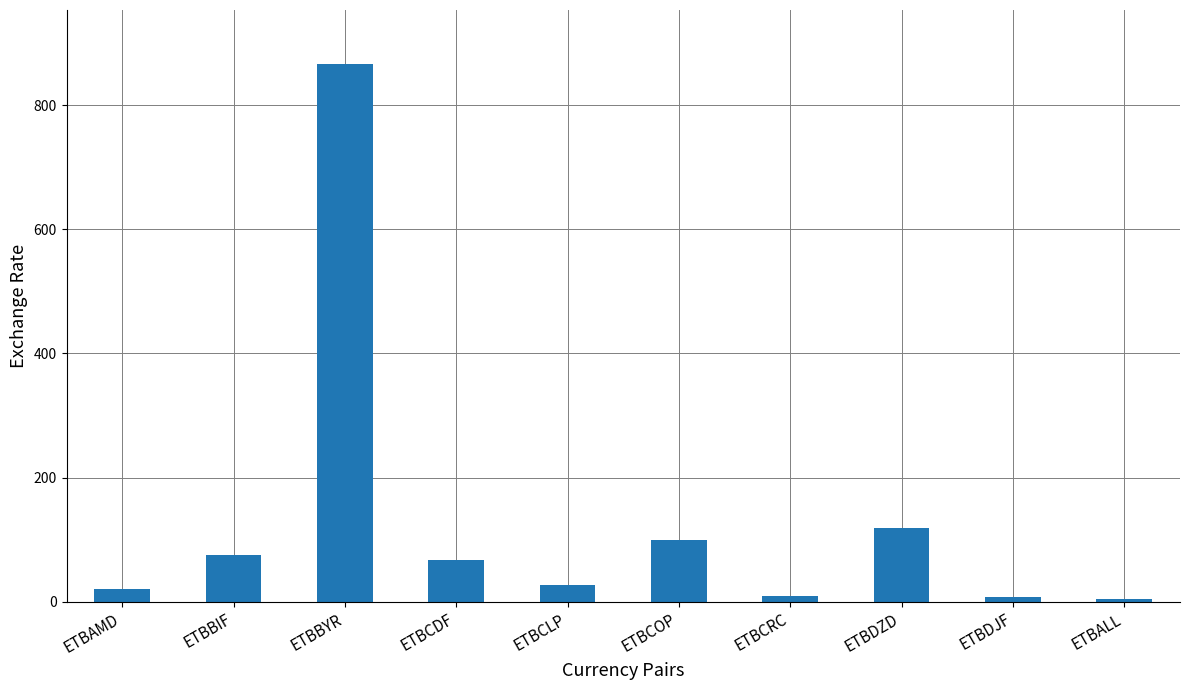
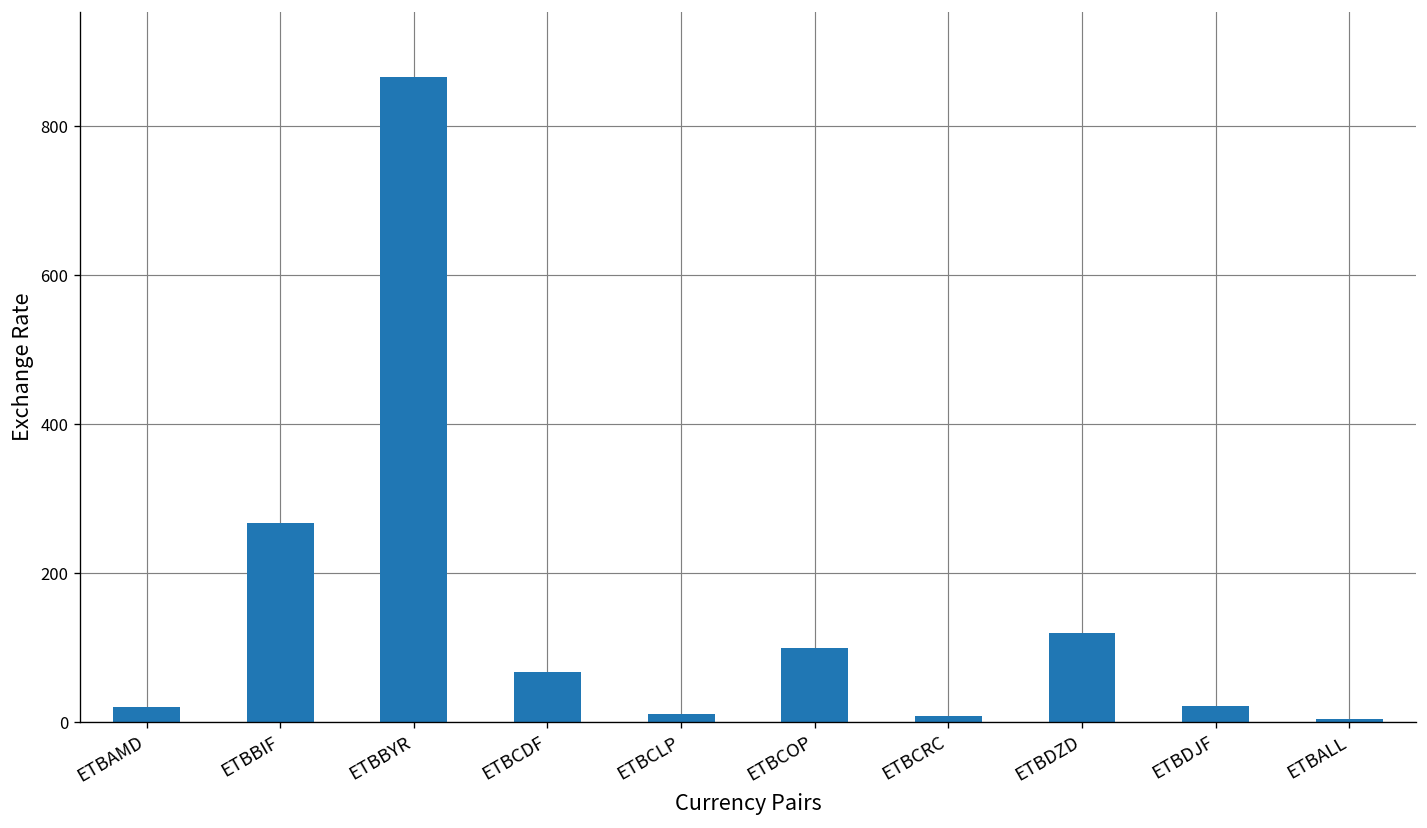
  {
    "ETBAMD": 20,
-   "ETBBIF": 70,
+   "ETBBIF": 270,
    "ETBBYR": 870,
    "ETBCDF": 70,
-   "ETBCLP": 30,
+   "ETBCLP": 10,
    "ETBCOP": 100,
    "ETBCRC": 10,
    "ETBDZD": 120,
-   "ETBDJF": 10,
+   "ETBDJF": 20,
    "ETBALL": 0
  }
